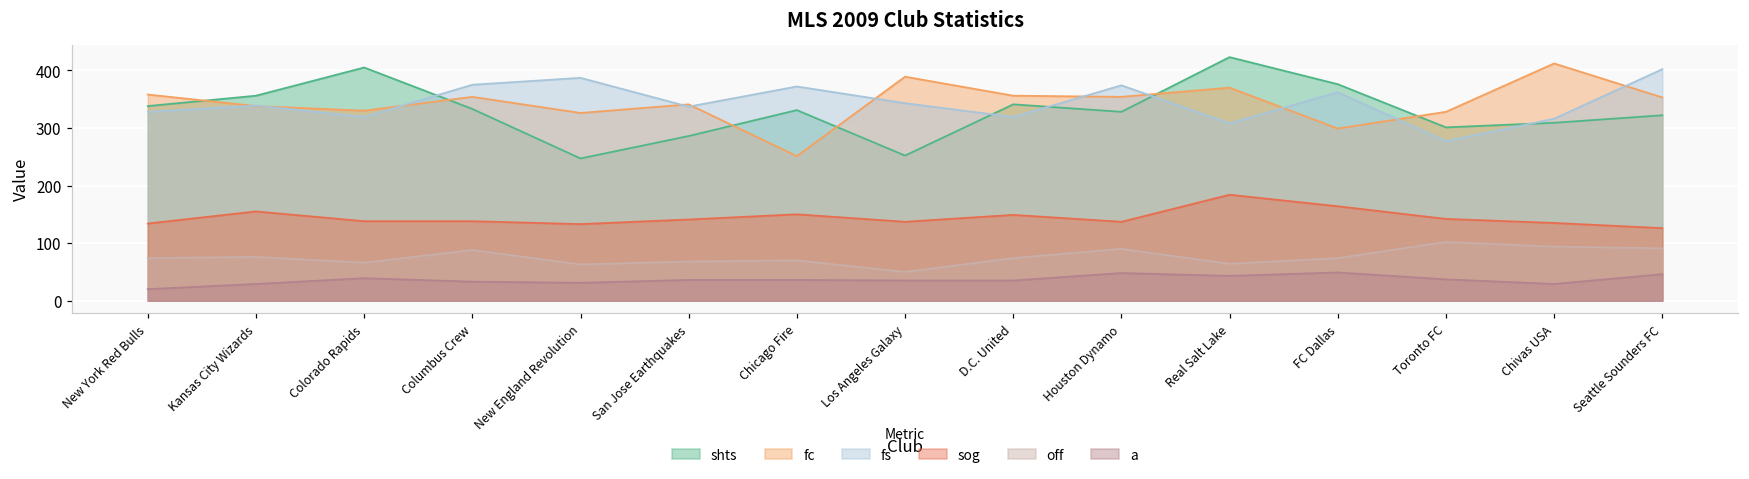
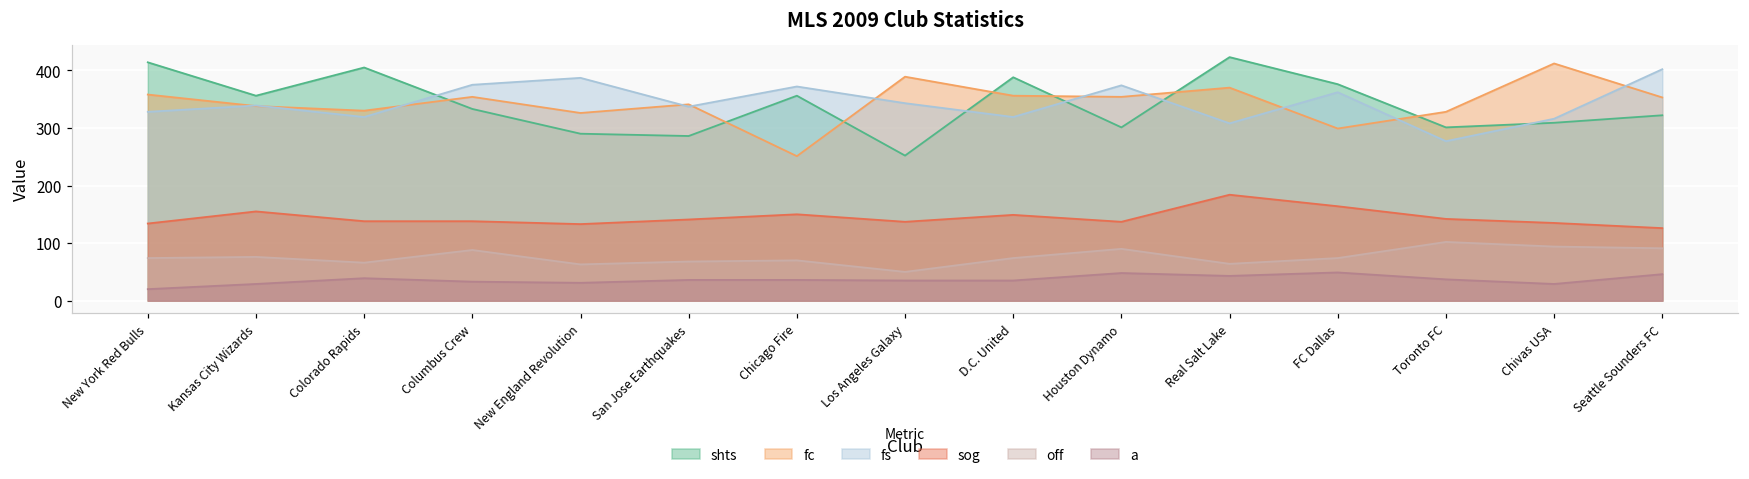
  {
    "shts": {
-     "New York Red Bulls": 340,
+     "New York Red Bulls": 410,
      "Kansas City Wizards": 360,
      "Colorado Rapids": 410,
      "Columbus Crew": 330,
-     "New England Revolution": 250,
+     "New England Revolution": 290,
      "San Jose Earthquakes": 290,
-     "Chicago Fire": 330,
+     "Chicago Fire": 360,
      "Los Angeles Galaxy": 250,
-     "D.C. United": 340,
-     "Houston Dynamo": 330,
+     "D.C. United": 390,
+     "Houston Dynamo": 300,
      "Real Salt Lake": 420,
      "FC Dallas": 380,
      "Toronto FC": 300,
      "Chivas USA": 310,
      "Seattle Sounders FC": 320
    }
  }
